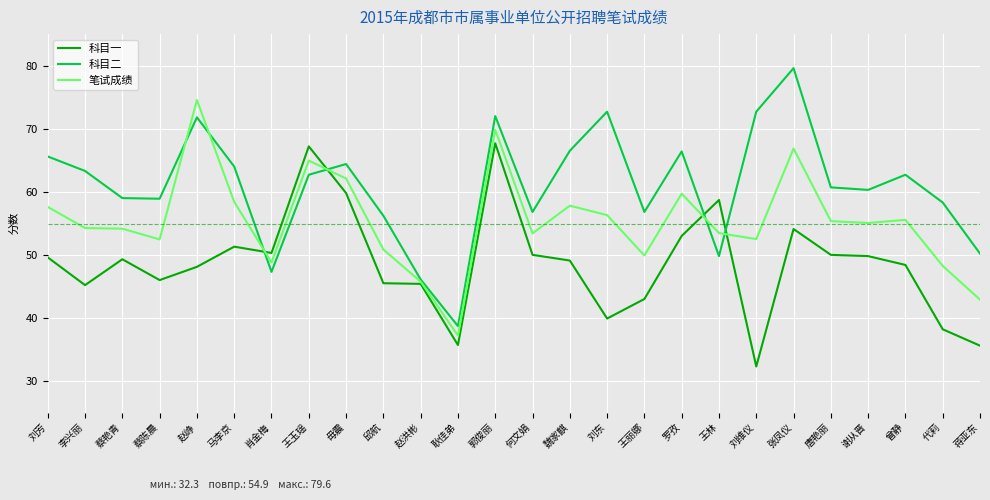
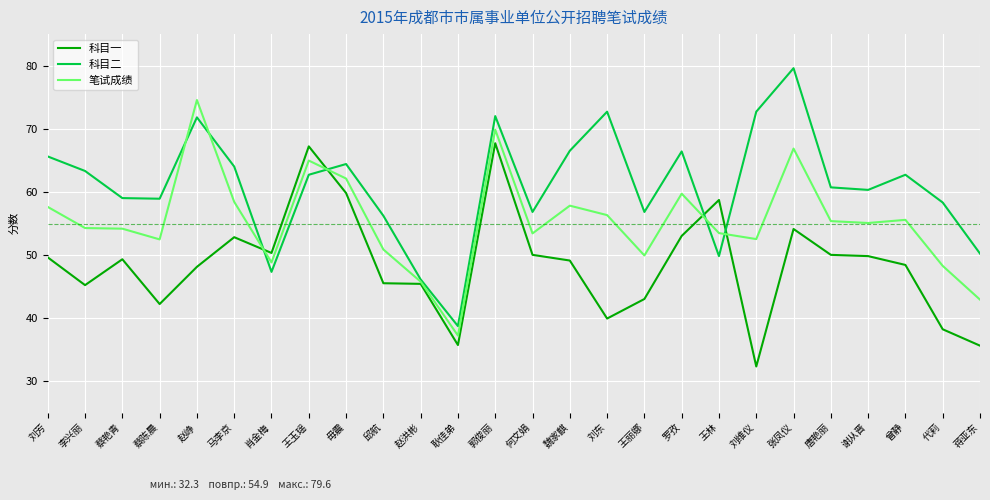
  {
    "科目一": {
      "刘芳": 50,
      "李兴丽": 45,
      "蔡艳青": 49,
-     "蔡陈晨": 46,
+     "蔡陈晨": 42,
      "赵峥": 48,
-     "马李京": 51,
+     "马李京": 53,
      "肖金梅": 50,
      "王玉瑶": 67,
      "毋震": 60,
      "邱航": 46,
      "耿佳弟": 36,
      "郭俊丽": 68,
      "何文娟": 50,
      "魏家麒": 49,
      "刘东": 40,
      "王丽娜": 43,
      "罗孜": 53,
      "王林": 59,
      "刘维仪": 32,
      "张凤仪": 54,
      "唐艳丽": 50,
      "谢从晋": 50,
      "曾静": 48,
      "代莉": 38,
      "蒋亚东": 36
    },
    "科目二": {
      "刘芳": 66,
      "李兴丽": 63,
      "蔡艳青": 59,
      "蔡陈晨": 59,
      "赵峥": 72,
      "马李京": 64,
      "肖金梅": 47,
      "王玉瑶": 63,
      "毋震": 64,
      "邱航": 56,
      "耿佳弟": 39,
      "郭俊丽": 72,
      "何文娟": 57,
      "魏家麒": 67,
      "刘东": 73,
      "王丽娜": 57,
      "罗孜": 66,
      "王林": 50,
      "刘维仪": 73,
      "张凤仪": 80,
      "唐艳丽": 61,
      "谢从晋": 60,
      "曾静": 63,
      "代莉": 58,
      "蒋亚东": 50
    },
    "笔试成绩": {
      "刘芳": 58,
      "李兴丽": 54,
      "蔡艳青": 54,
      "蔡陈晨": 52,
      "赵峥": 75,
      "马李京": 58,
      "肖金梅": 49,
      "王玉瑶": 65,
      "毋震": 62,
      "邱航": 51,
      "耿佳弟": 37,
      "郭俊丽": 70,
      "何文娟": 53,
      "魏家麒": 58,
      "刘东": 56,
      "王丽娜": 50,
      "罗孜": 60,
      "王林": 53,
      "刘维仪": 53,
      "张凤仪": 67,
      "唐艳丽": 55,
      "谢从晋": 55,
      "曾静": 56,
      "代莉": 48,
      "蒋亚东": 43
    }
  }
